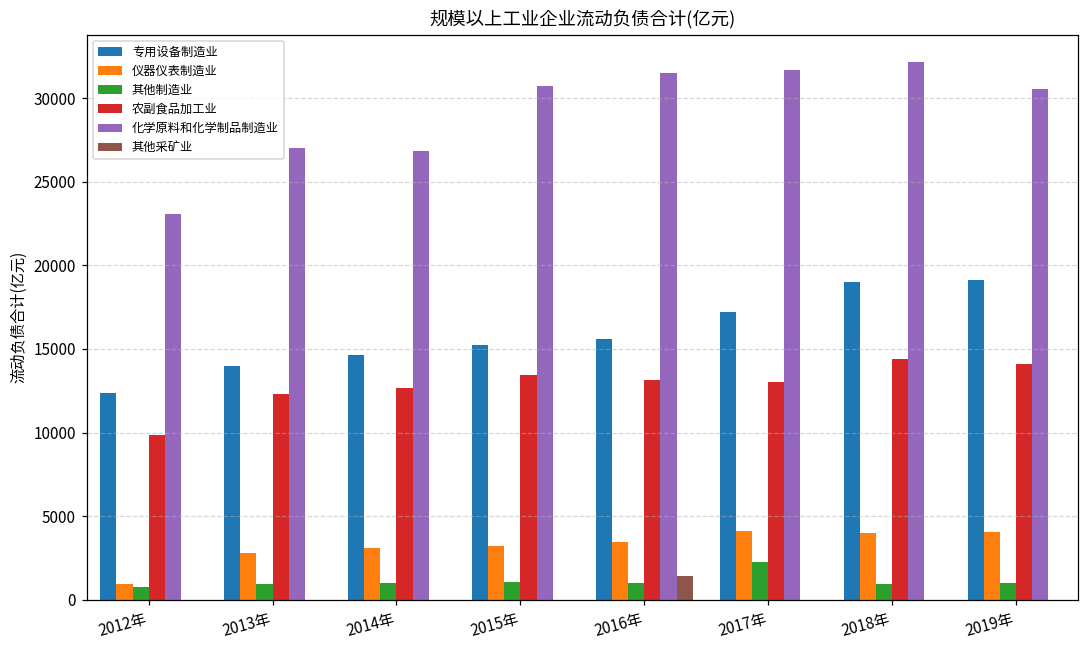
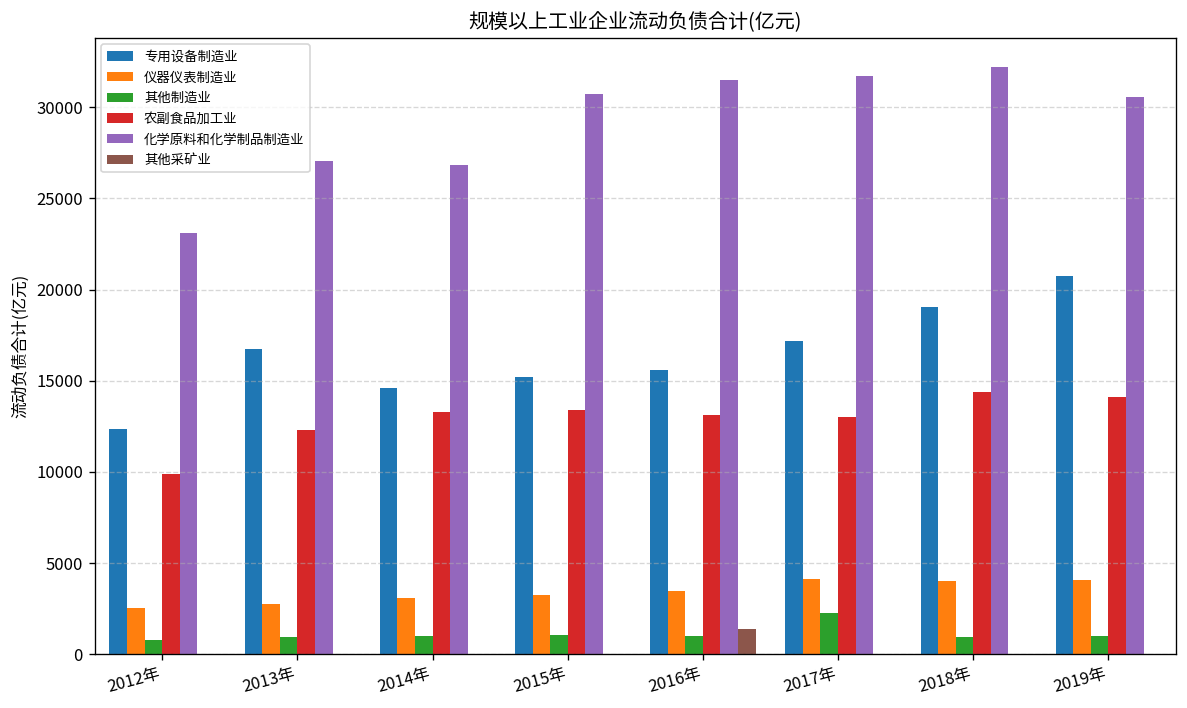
  {
    "专用设备制造业": {
      "2012年": 12300,
-     "2013年": 14000,
+     "2013年": 16700,
      "2014年": 14600,
      "2015年": 15200,
      "2016年": 15600,
      "2017年": 17200,
      "2018年": 19000,
-     "2019年": 19100
+     "2019年": 20800
    },
    "仪器仪表制造业": {
-     "2012年": 1000,
+     "2012年": 2500,
      "2013年": 2800,
      "2014年": 3100,
      "2015年": 3200,
      "2016年": 3500,
      "2017年": 4100,
      "2018年": 4000,
      "2019年": 4100
    },
    "其他制造业": {
      "2012年": 800,
      "2013年": 1000,
      "2014年": 1000,
      "2015年": 1000,
      "2016年": 1000,
      "2017年": 2200,
      "2018年": 1000,
      "2019年": 1000
    },
    "农副食品加工业": {
      "2012年": 9900,
      "2013年": 12300,
-     "2014年": 12600,
+     "2014年": 13300,
      "2015年": 13400,
      "2016年": 13100,
      "2017年": 13000,
      "2018年": 14400,
      "2019年": 14100
    },
    "化学原料和化学制品制造业": {
      "2012年": 23100,
      "2013年": 27000,
      "2014年": 26800,
      "2015年": 30700,
      "2016年": 31500,
      "2017年": 31700,
      "2018年": 32200,
      "2019年": 30600
    },
    "其他采矿业": {
      "2016年": 1400
    }
  }
